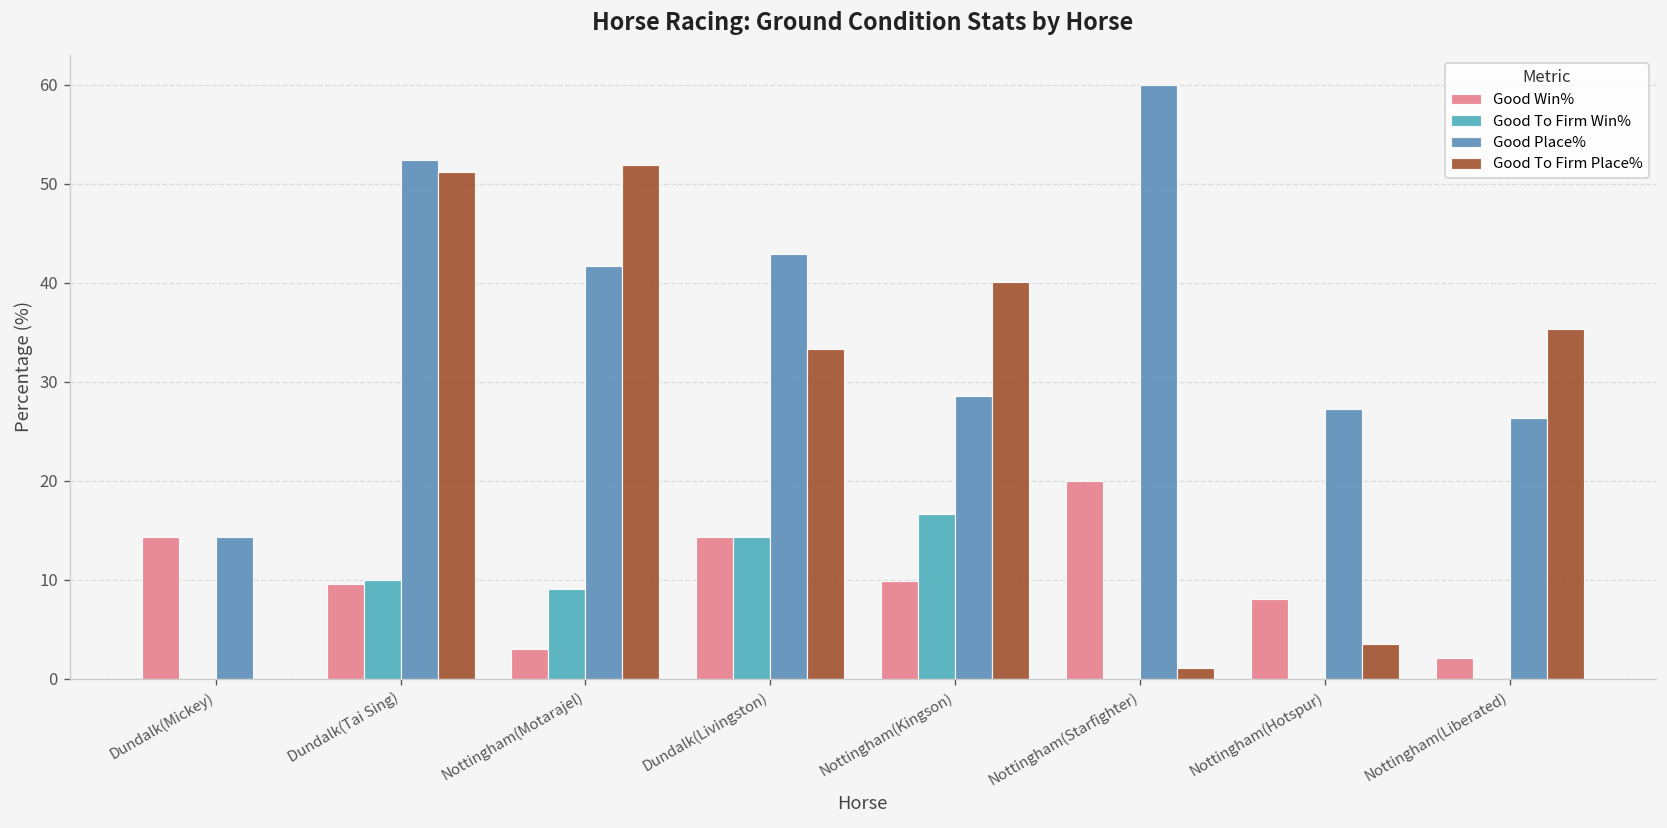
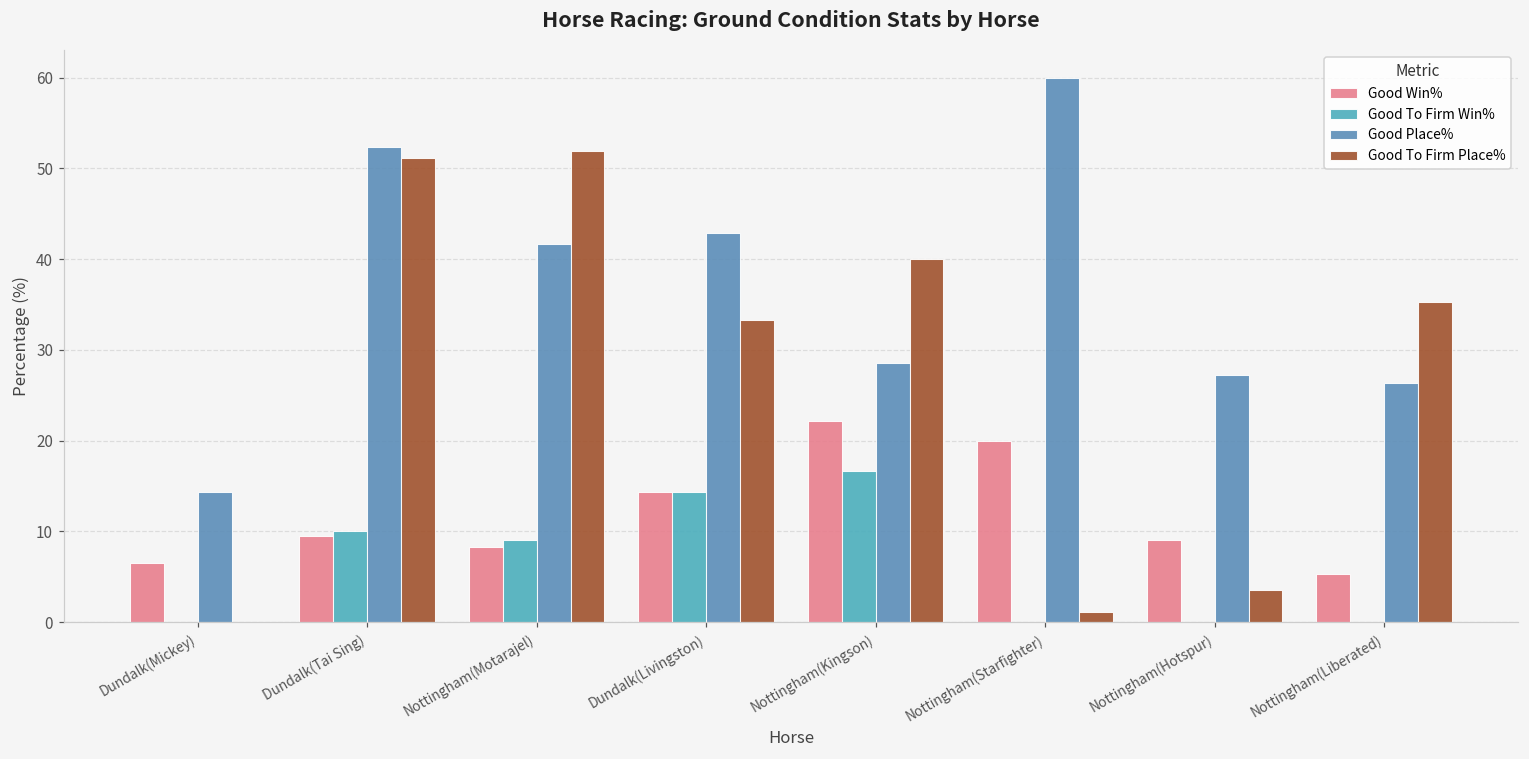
  {
    "Good Win%": {
-     "Dundalk(Mickey)": 14,
+     "Dundalk(Mickey)": 6,
      "Dundalk(Tai Sing)": 10,
-     "Nottingham(Motarajel)": 3,
+     "Nottingham(Motarajel)": 8,
      "Dundalk(Livingston)": 14,
-     "Nottingham(Kingson)": 10,
+     "Nottingham(Kingson)": 22,
      "Nottingham(Starfighter)": 20,
-     "Nottingham(Hotspur)": 8,
-     "Nottingham(Liberated)": 2
+     "Nottingham(Hotspur)": 9,
+     "Nottingham(Liberated)": 5
    },
    "Good To Firm Place%": {
      "Dundalk(Mickey)": 0,
      "Dundalk(Tai Sing)": 51,
      "Nottingham(Motarajel)": 52,
      "Dundalk(Livingston)": 33,
      "Nottingham(Kingson)": 40,
      "Nottingham(Starfighter)": 1,
      "Nottingham(Hotspur)": 3,
      "Nottingham(Liberated)": 35
    }
  }
